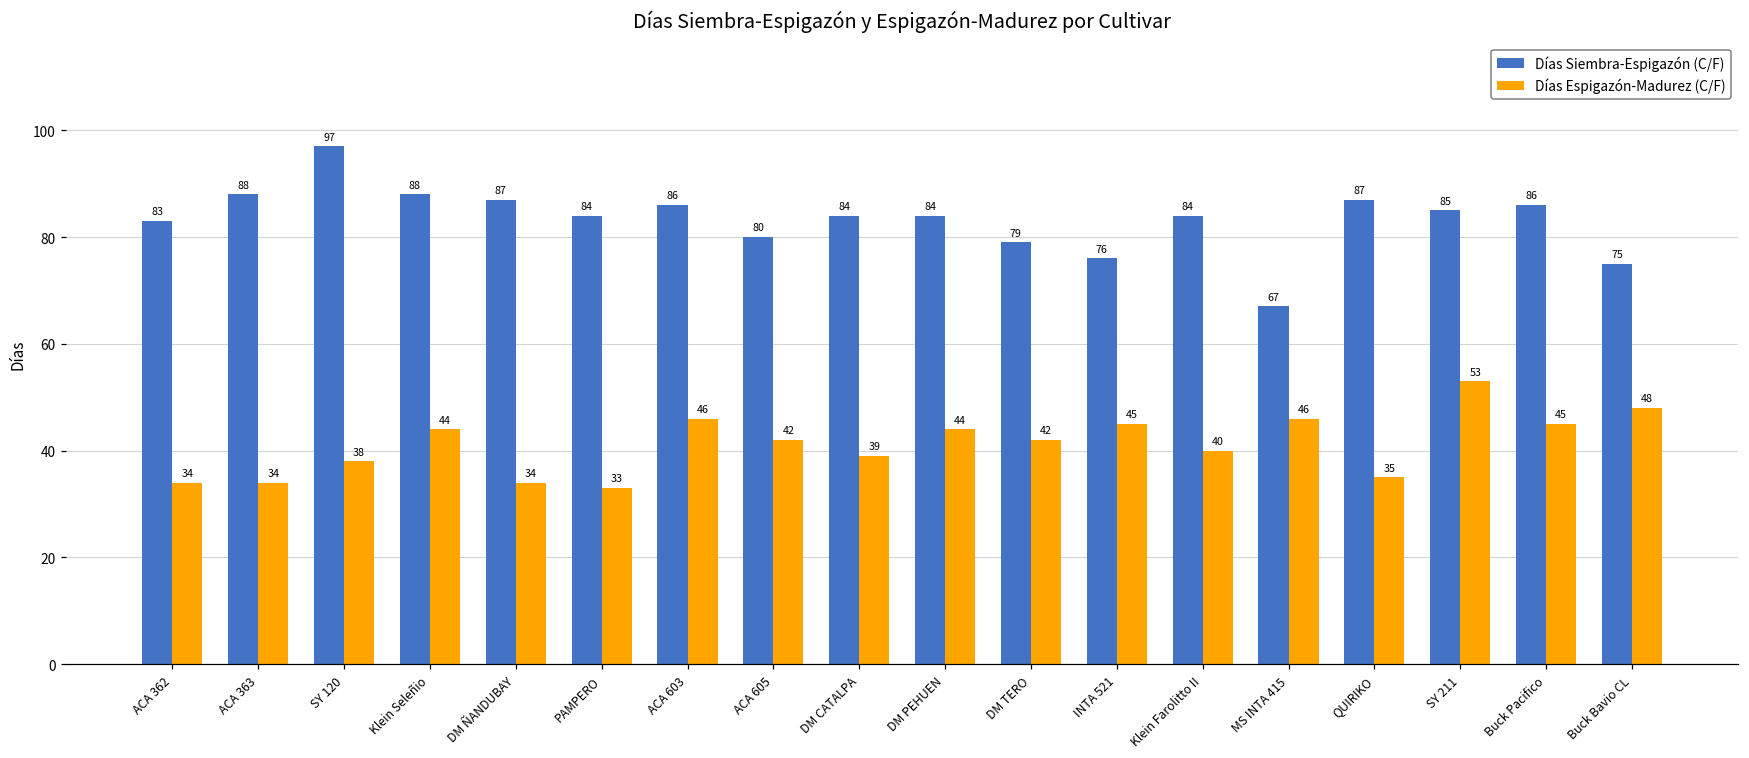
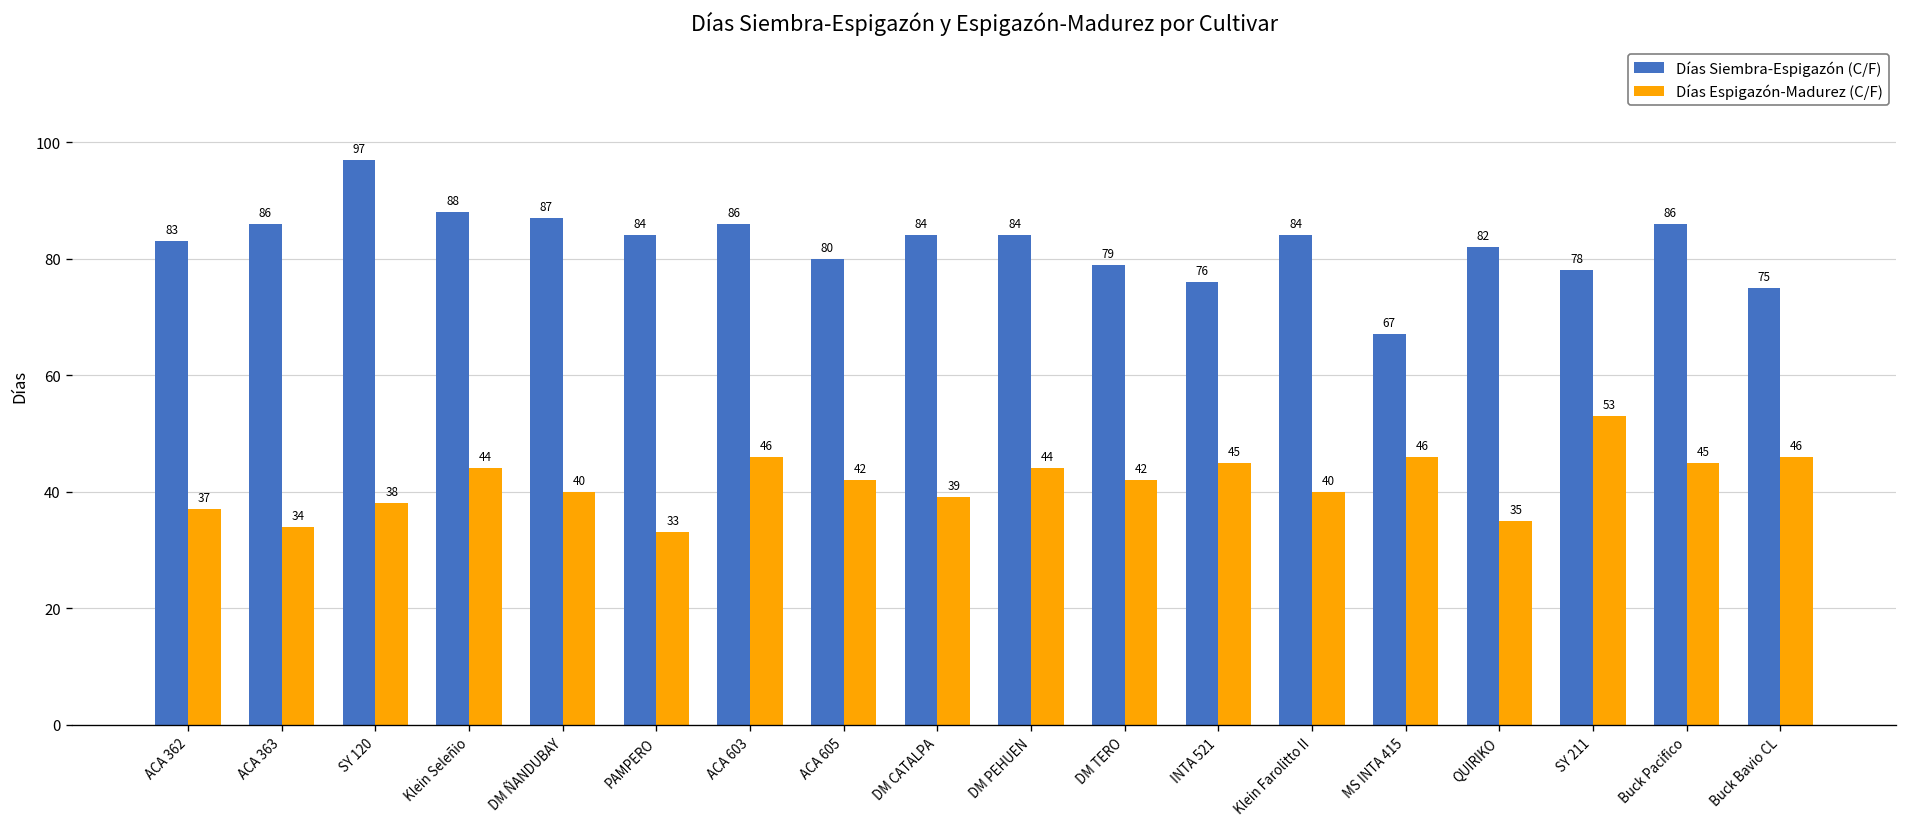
  {
    "Días Siembra-Espigazón (C/F)": {
      "ACA 362": 83,
-     "ACA 363": 88,
+     "ACA 363": 86,
      "SY 120": 97,
      "Klein Seleñio": 88,
      "DM ÑANDUBAY": 87,
      "PAMPERO": 84,
      "ACA 603": 86,
      "ACA 605": 80,
      "DM CATALPA": 84,
      "DM PEHUEN": 84,
      "DM TERO": 79,
      "INTA 521": 76,
      "Klein Farolitto II": 84,
      "MS INTA 415": 67,
-     "QUIRIKO": 87,
-     "SY 211": 85,
+     "QUIRIKO": 82,
+     "SY 211": 78,
      "Buck Pacifico": 86,
      "Buck Bavio CL": 75
    },
    "Días Espigazón-Madurez (C/F)": {
-     "ACA 362": 34,
+     "ACA 362": 37,
      "ACA 363": 34,
      "SY 120": 38,
      "Klein Seleñio": 44,
-     "DM ÑANDUBAY": 34,
+     "DM ÑANDUBAY": 40,
      "PAMPERO": 33,
      "ACA 603": 46,
      "ACA 605": 42,
      "DM CATALPA": 39,
      "DM PEHUEN": 44,
      "DM TERO": 42,
      "INTA 521": 45,
      "Klein Farolitto II": 40,
      "MS INTA 415": 46,
      "QUIRIKO": 35,
      "SY 211": 53,
      "Buck Pacifico": 45,
-     "Buck Bavio CL": 48
+     "Buck Bavio CL": 46
    }
  }
